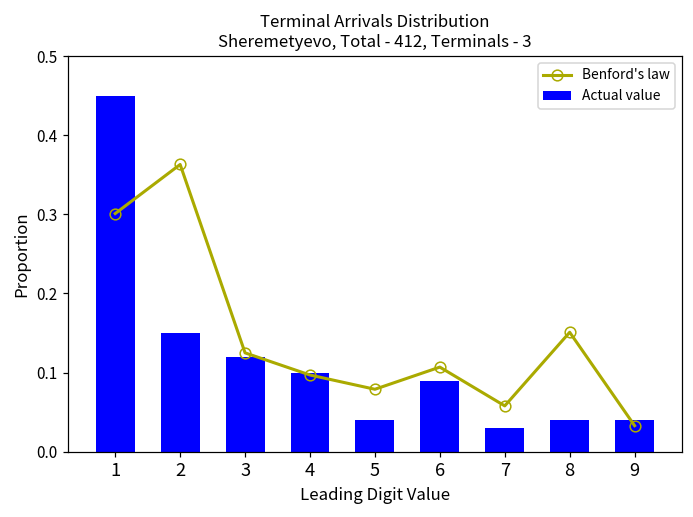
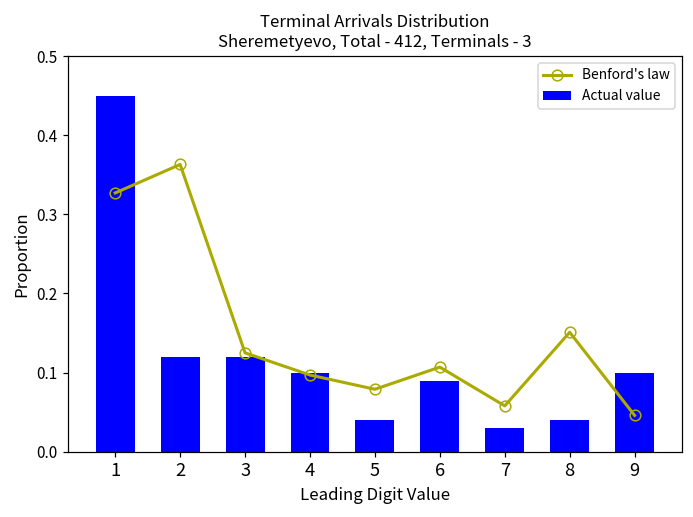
  {
    "Benford's law": {
-     "1": 0.30,
+     "1": 0.33,
      "2": 0.36,
      "3": 0.13,
      "4": 0.10,
      "5": 0.08,
      "6": 0.11,
      "7": 0.06,
      "8": 0.15,
-     "9": 0.03
+     "9": 0.05
    },
    "Actual value": {
      "1": 0.45,
-     "2": 0.15,
+     "2": 0.12,
      "3": 0.12,
      "4": 0.10,
      "5": 0.04,
      "6": 0.09,
      "7": 0.03,
      "8": 0.04,
-     "9": 0.04
+     "9": 0.10
    }
  }
